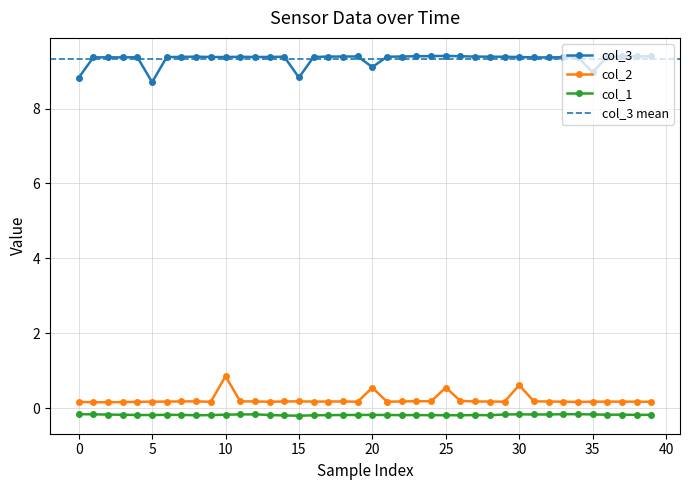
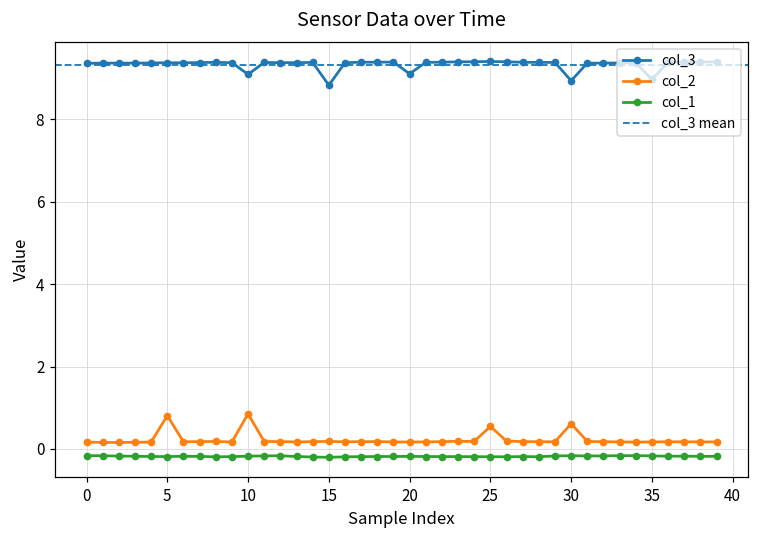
  {
    "col_3": {
-     "0": 8.8,
-     "5": 8.7,
-     "10": 9.4,
+     "0": 9.4,
+     "5": 9.4,
+     "10": 9.1,
      "15": 8.8,
      "20": 9.1,
      "25": 9.4,
-     "30": 9.4
+     "30": 8.9
    },
    "col_2": {
      "0": 0.2,
-     "5": 0.2,
+     "5": 0.8,
      "10": 0.9,
      "15": 0.2,
-     "20": 0.5,
+     "20": 0.2,
      "25": 0.5,
      "30": 0.6,
      "35": 0.2
    },
    "col_1": {
      "0": -0.2,
      "5": -0.2,
      "10": -0.2,
      "15": -0.2,
      "20": -0.2,
      "25": -0.2,
      "30": -0.2,
      "35": -0.2
    }
  }
